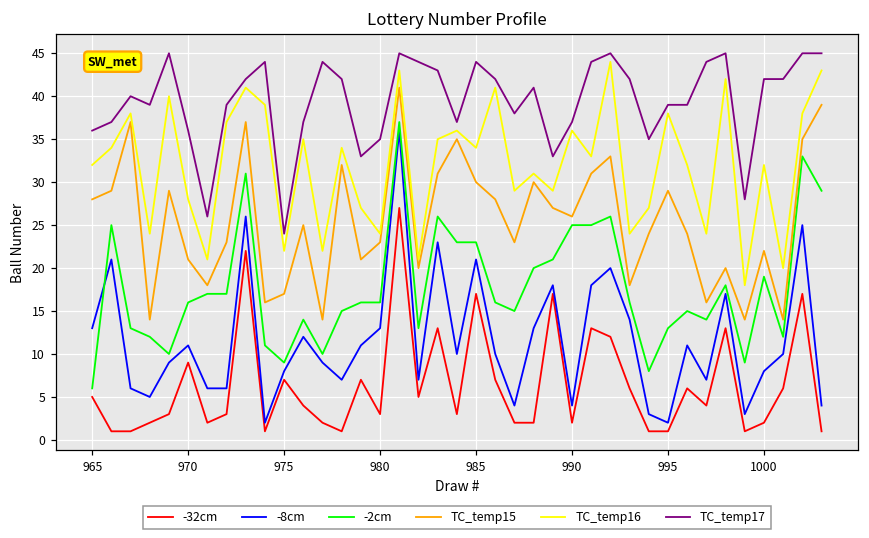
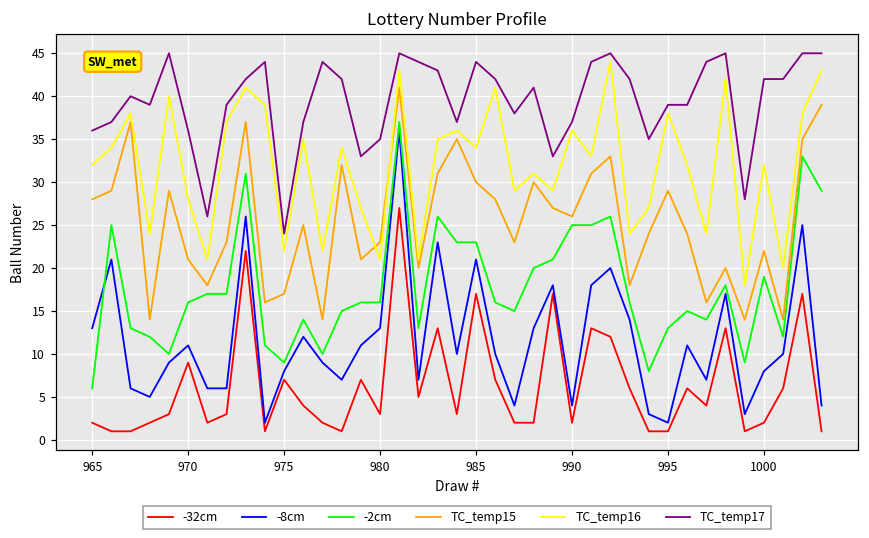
  {
    "-32cm": {
-     "965": 5,
+     "965": 2,
      "970": 9,
      "975": 7,
      "980": 3,
      "985": 17,
      "990": 2,
      "995": 1,
      "1000": 2
    },
    "-8cm": {
      "965": 13,
      "970": 11,
      "975": 8,
      "980": 13,
      "985": 21,
      "990": 4,
      "995": 2,
      "1000": 8
    },
    "-2cm": {
      "965": 6,
      "970": 16,
      "975": 9,
      "980": 16,
      "985": 23,
      "990": 25,
      "995": 13,
      "1000": 19
    },
    "TC_temp15": {
      "965": 28,
      "970": 21,
      "975": 17,
      "980": 23,
      "985": 30,
      "990": 26,
      "995": 29,
      "1000": 22
    },
    "TC_temp16": {
      "965": 32,
      "970": 28,
      "975": 22,
-     "980": 24,
+     "980": 21,
      "985": 34,
      "990": 36,
      "995": 38,
      "1000": 32
    },
    "TC_temp17": {
      "965": 36,
      "970": 36,
      "975": 24,
      "980": 35,
      "985": 44,
      "990": 37,
      "995": 39,
      "1000": 42
    }
  }
